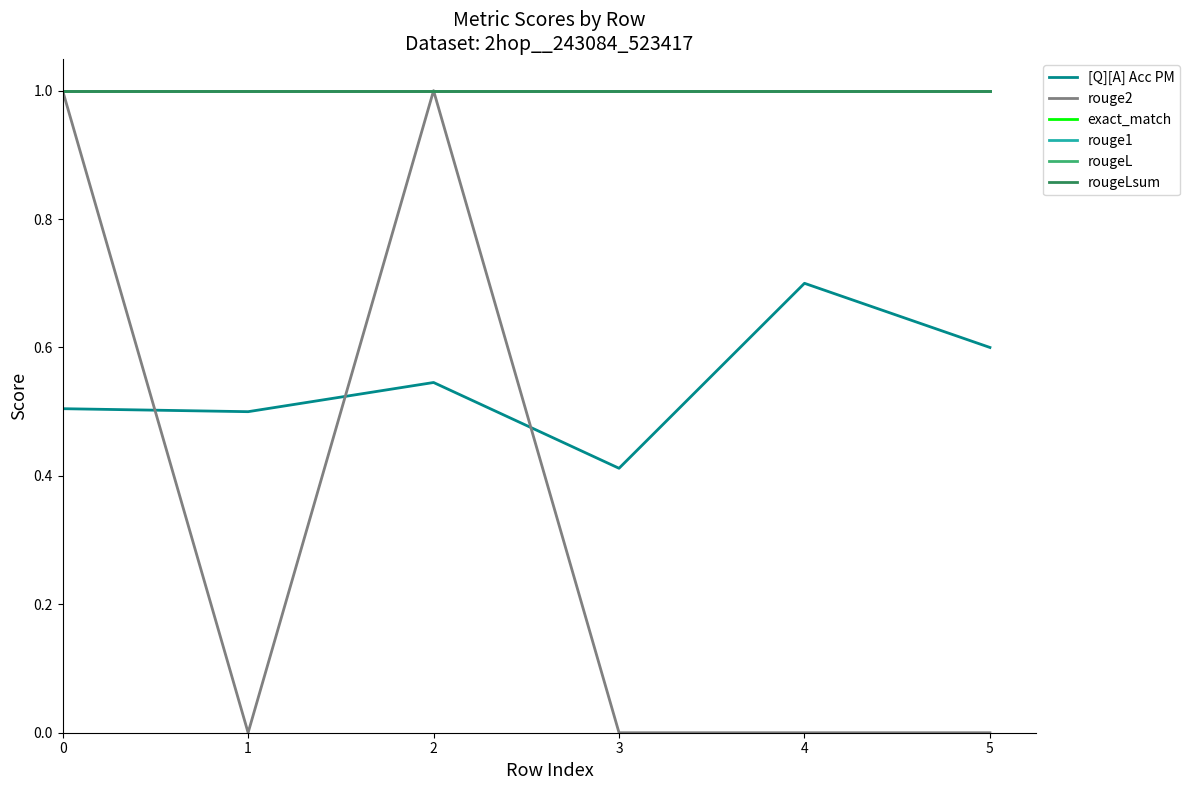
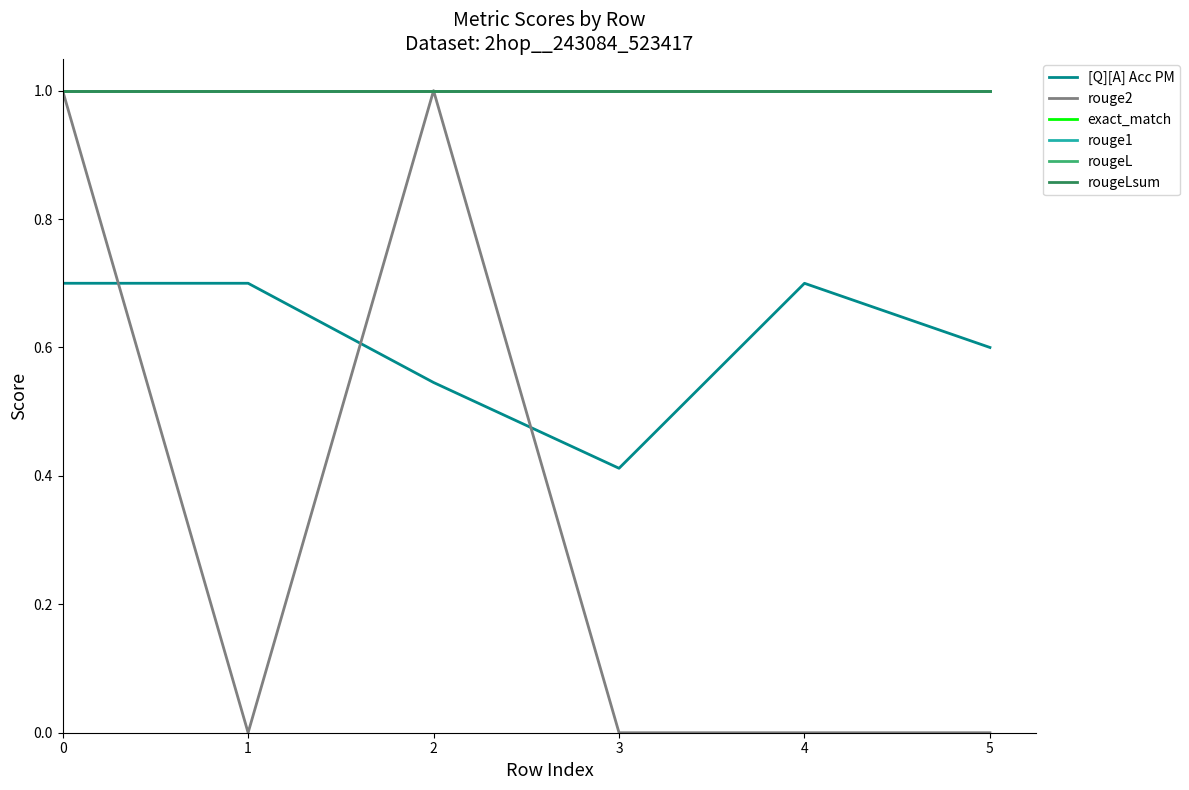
  {
    "[Q][A] Acc PM": {
-     "0": 0.50,
-     "1": 0.5,
+     "0": 0.70,
+     "1": 0.7,
      "2": 0.55,
      "3": 0.41,
      "4": 0.70,
      "5": 0.60
    },
    "rouge2": {
      "1": 0.00,
      "3": 0.00,
      "4": 0.00,
      "5": 0.00
    },
    "rougeLsum": {
      "1": 1.00,
      "3": 1.00,
      "4": 1.00,
      "5": 1.00
    }
  }
